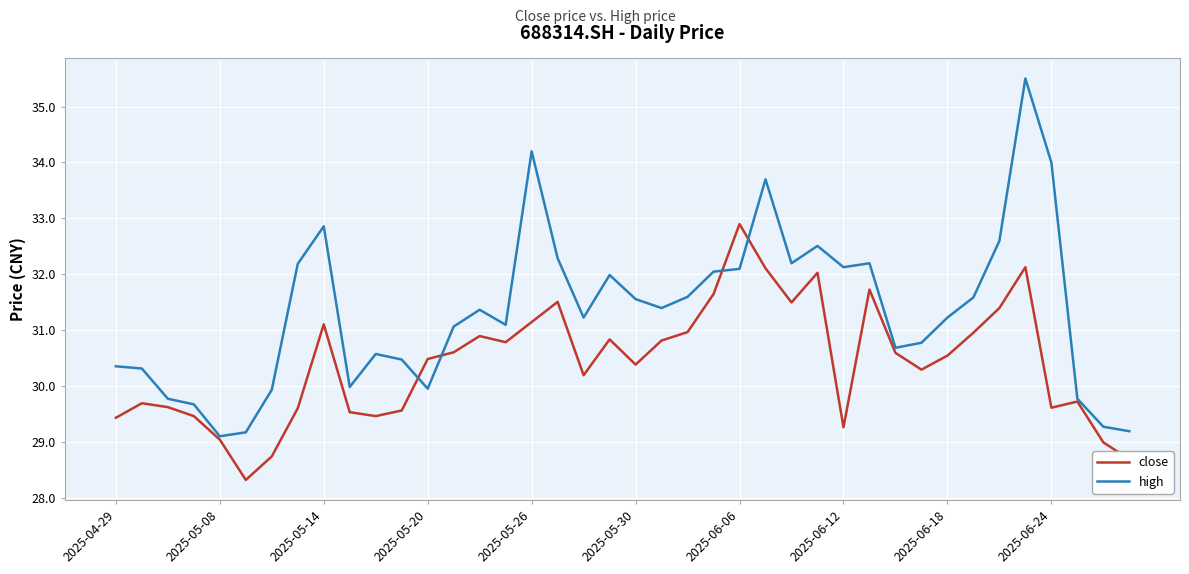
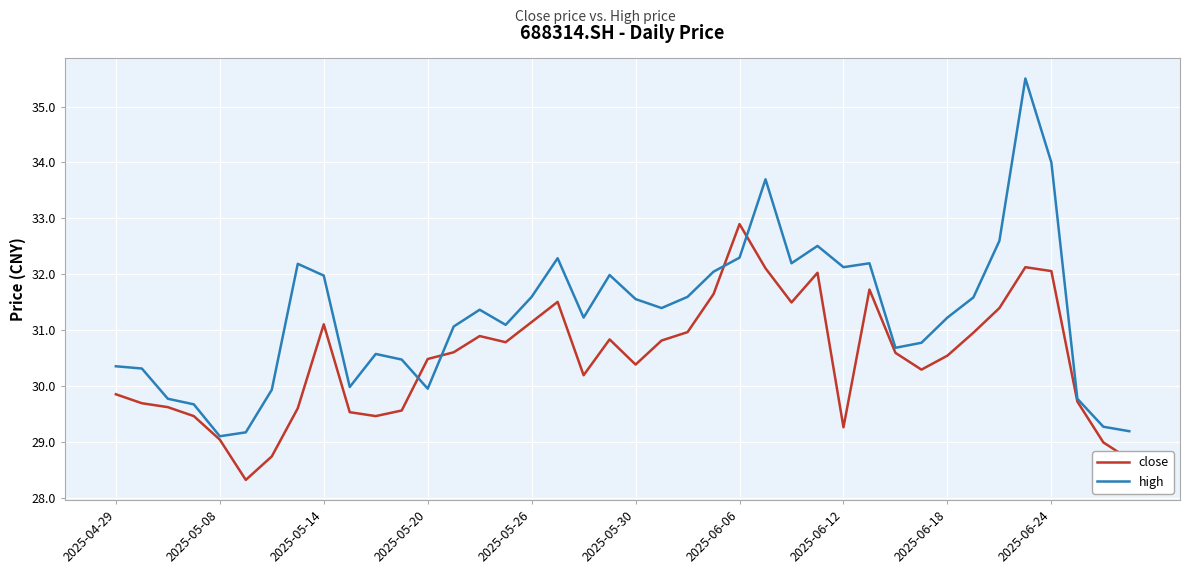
  {
    "close": {
-     "2025-04-29": 29.4,
+     "2025-04-29": 29.9,
      "2025-05-08": 29.1,
      "2025-05-14": 31.1,
      "2025-05-20": 30.5,
      "2025-05-26": 31.2,
      "2025-05-30": 30.4,
      "2025-06-06": 32.9,
      "2025-06-12": 29.3,
      "2025-06-18": 30.6,
-     "2025-06-24": 29.6
+     "2025-06-24": 32.1
    },
    "high": {
      "2025-04-29": 30.4,
      "2025-05-08": 29.1,
-     "2025-05-14": 32.9,
+     "2025-05-14": 32.0,
      "2025-05-20": 30.0,
-     "2025-05-26": 34.2,
+     "2025-05-26": 31.6,
      "2025-05-30": 31.6,
-     "2025-06-06": 32.1,
+     "2025-06-06": 32.3,
      "2025-06-12": 32.1,
      "2025-06-18": 31.2,
      "2025-06-24": 34.0
    }
  }
